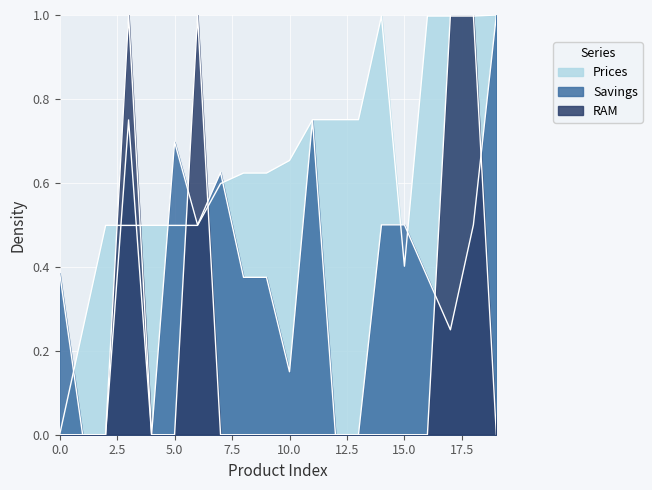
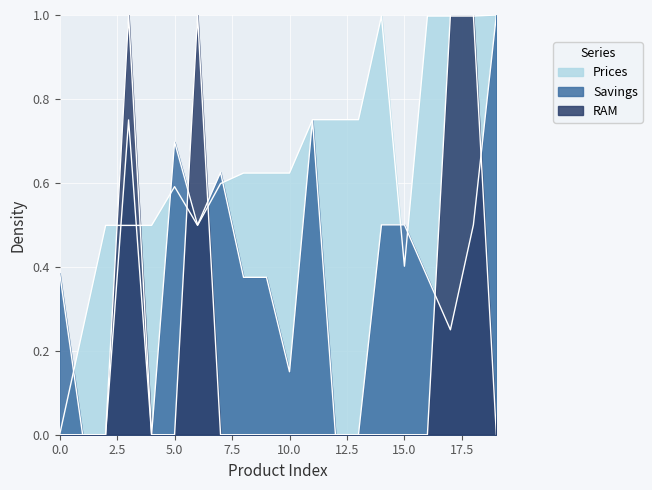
  {
    "Prices": {
-     "5.0": 0.50,
-     "10.0": 0.65,
+     "5.0": 0.59,
+     "10.0": 0.62,
      "15.0": 0.40
    },
    "Savings": {
      "0.0": 0.38,
      "5.0": 0.70,
      "10.0": 0.15,
      "15.0": 0.50
    },
    "RAM": {
      "5.0": 0.00,
      "10.0": 0.00,
      "15.0": 0.00
    }
  }
